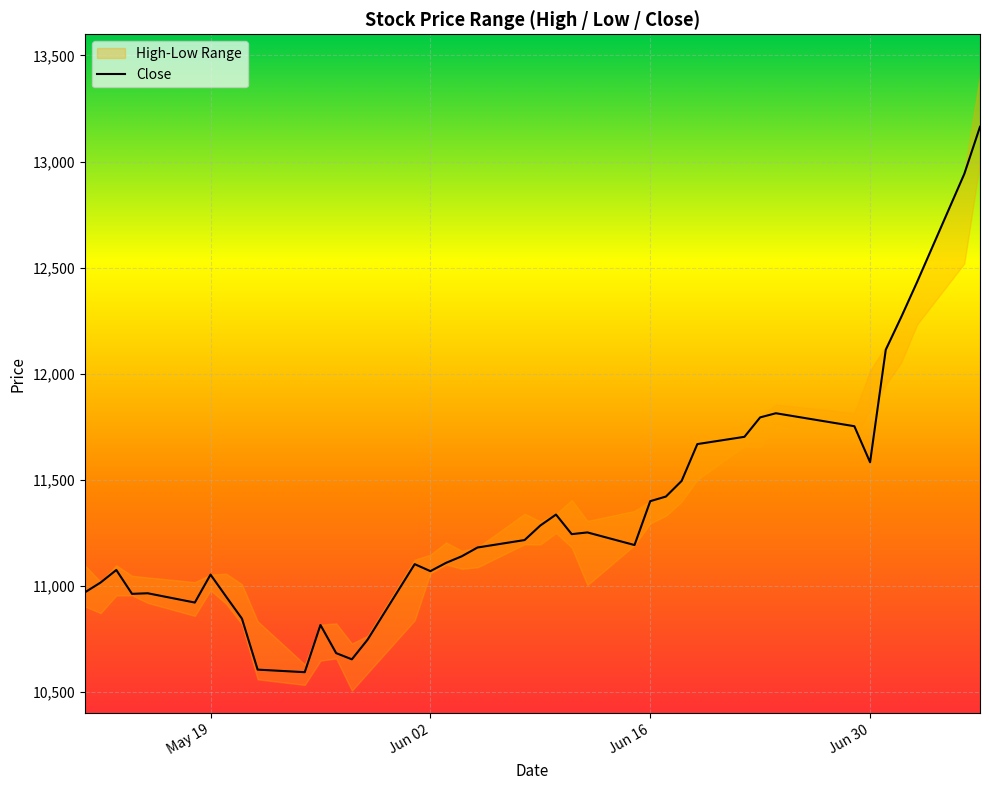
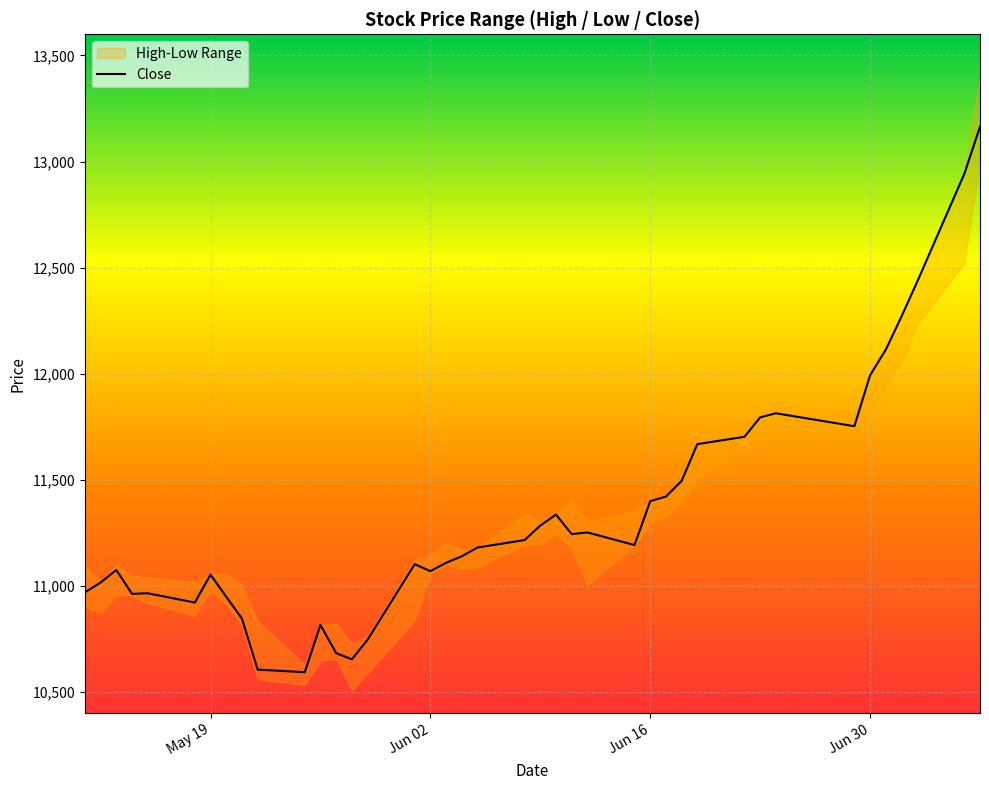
  {
    "Close": {
      "Jun 02": "11,070",
-     "Jun 30": "11,580"
+     "Jun 30": "11,990"
    }
  }
